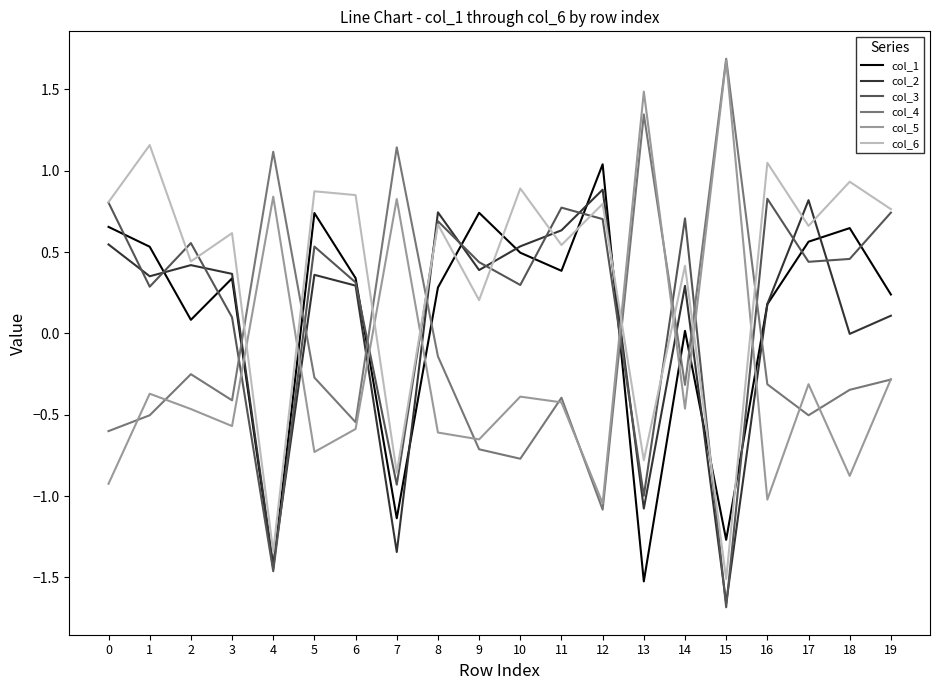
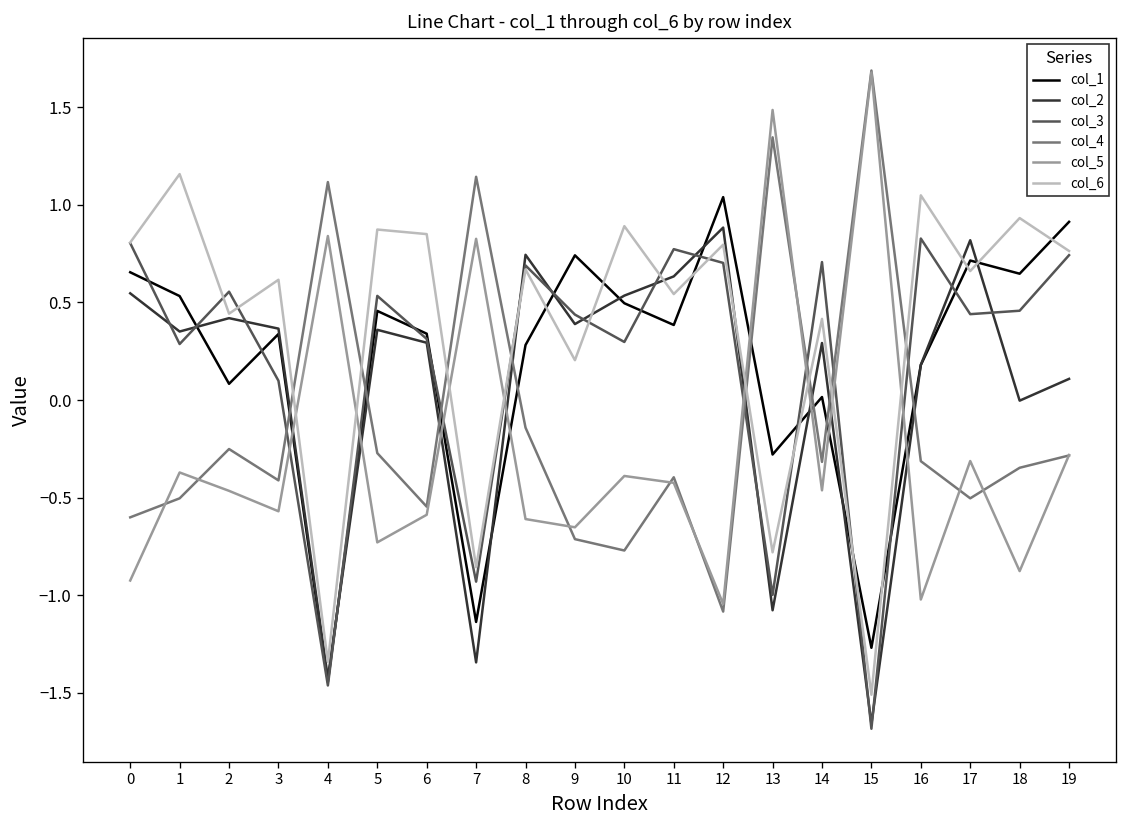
  {
    "col_1": {
      "0": 0.65,
      "1": 0.53,
      "2": 0.08,
      "3": 0.34,
      "4": -1.44,
-     "5": 0.74,
+     "5": 0.46,
      "6": 0.34,
      "7": -1.14,
      "8": 0.28,
      "9": 0.74,
      "10": 0.50,
      "11": 0.38,
      "12": 1.04,
-     "13": -1.52,
+     "13": -0.28,
      "14": 0.02,
      "15": -1.27,
-     "17": 0.56,
+     "17": 0.71,
      "18": 0.65,
-     "19": 0.24
+     "19": 0.91
    }
  }
